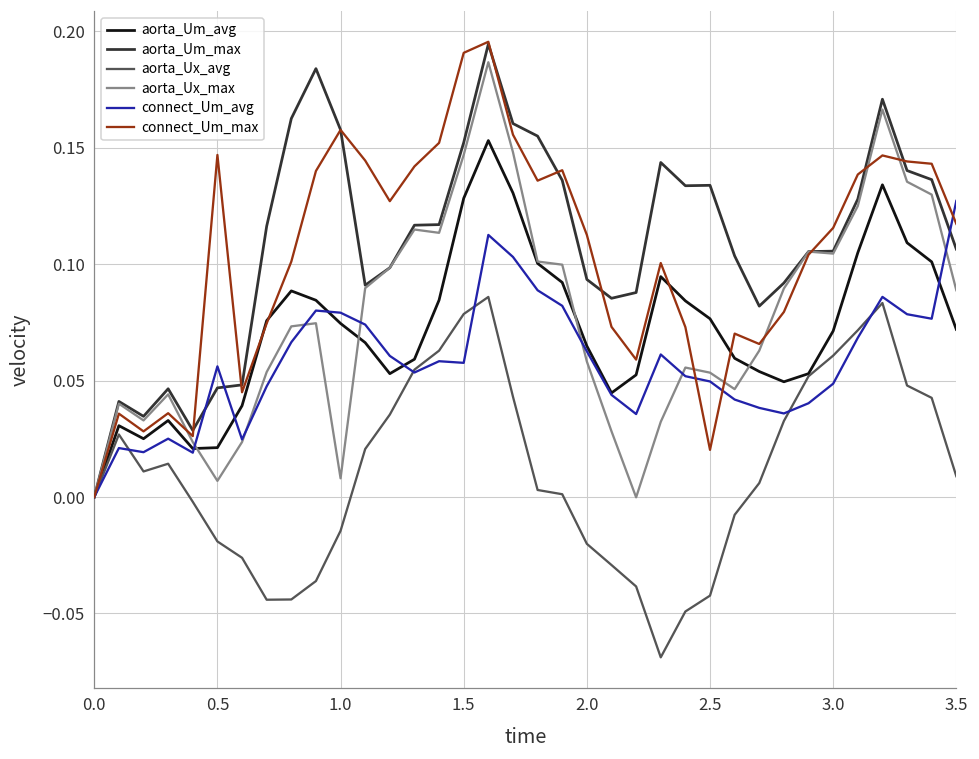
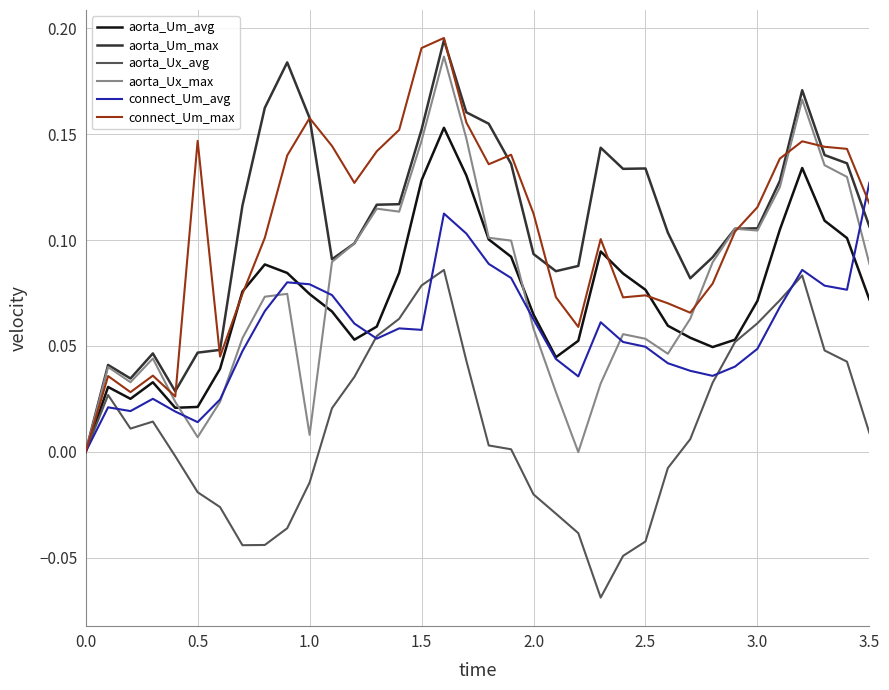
  {
    "aorta_Ux_max": {
      "0.5": 0.007,
      "1.0": 0.008,
      "1.5": 0.147,
      "2.0": 0.058,
      "2.5": 0.053,
      "3.5": 0.089
    },
    "connect_Um_avg": {
-     "0.5": 0.056,
+     "0.5": 0.014,
      "1.0": 0.079,
      "1.5": 0.058,
      "2.0": 0.063,
      "2.5": 0.050,
      "3.0": 0.049,
      "3.5": 0.127
    },
    "connect_Um_max": {
      "0.5": 0.147,
      "1.5": 0.191,
      "2.0": 0.112,
-     "2.5": 0.020,
+     "2.5": 0.074,
      "3.0": 0.116,
      "3.5": 0.117
    }
  }
